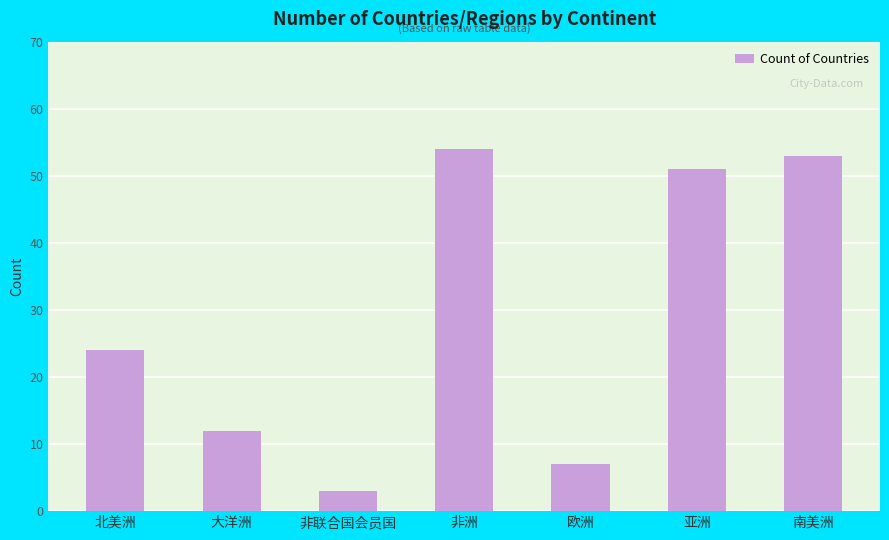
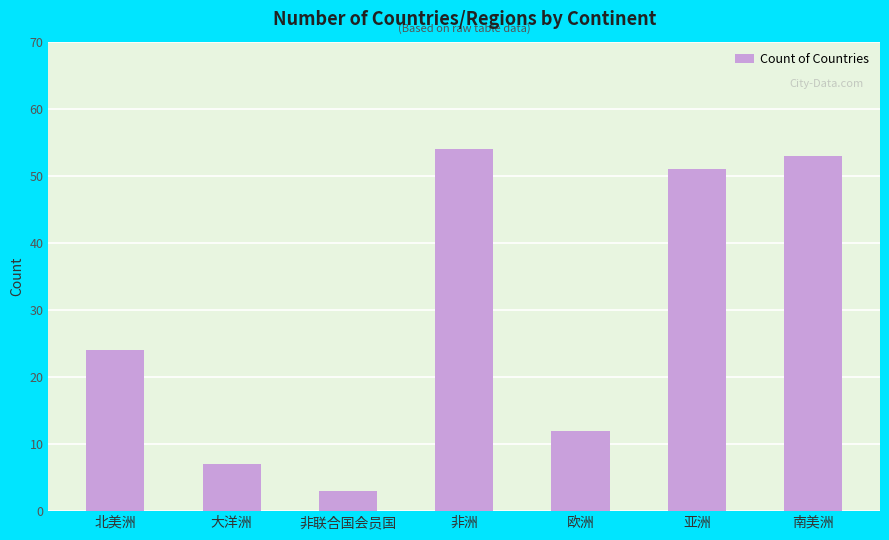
  {
    "北美洲": 24,
-   "大洋洲": 12,
+   "大洋洲": 7,
    "非联合国会员国": 3,
    "非洲": 54,
-   "欧洲": 7,
+   "欧洲": 12,
    "亚洲": 51,
    "南美洲": 53
  }
